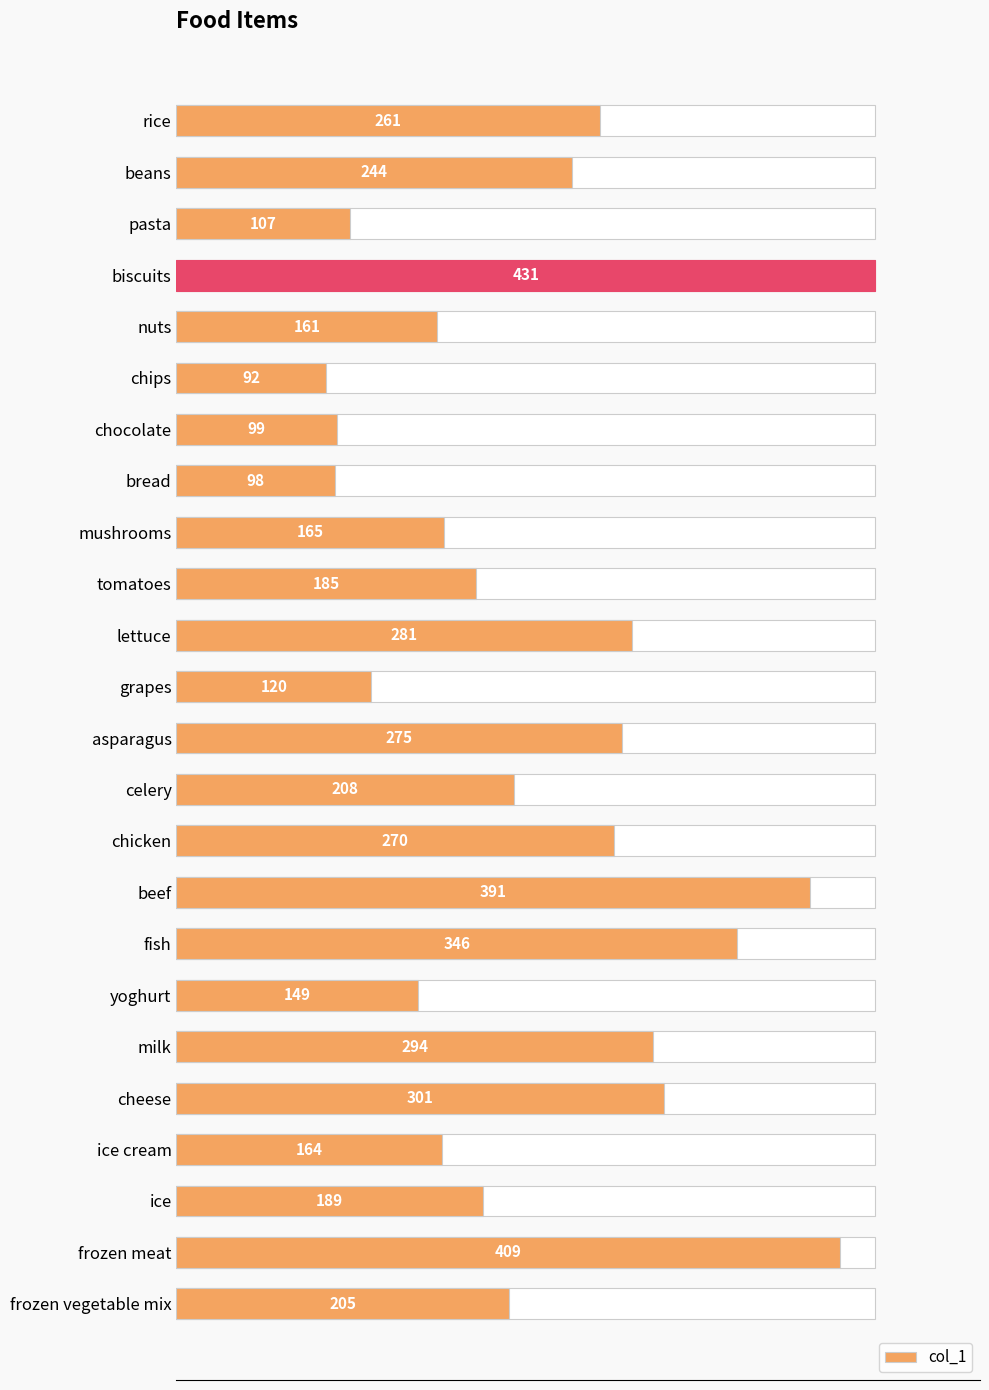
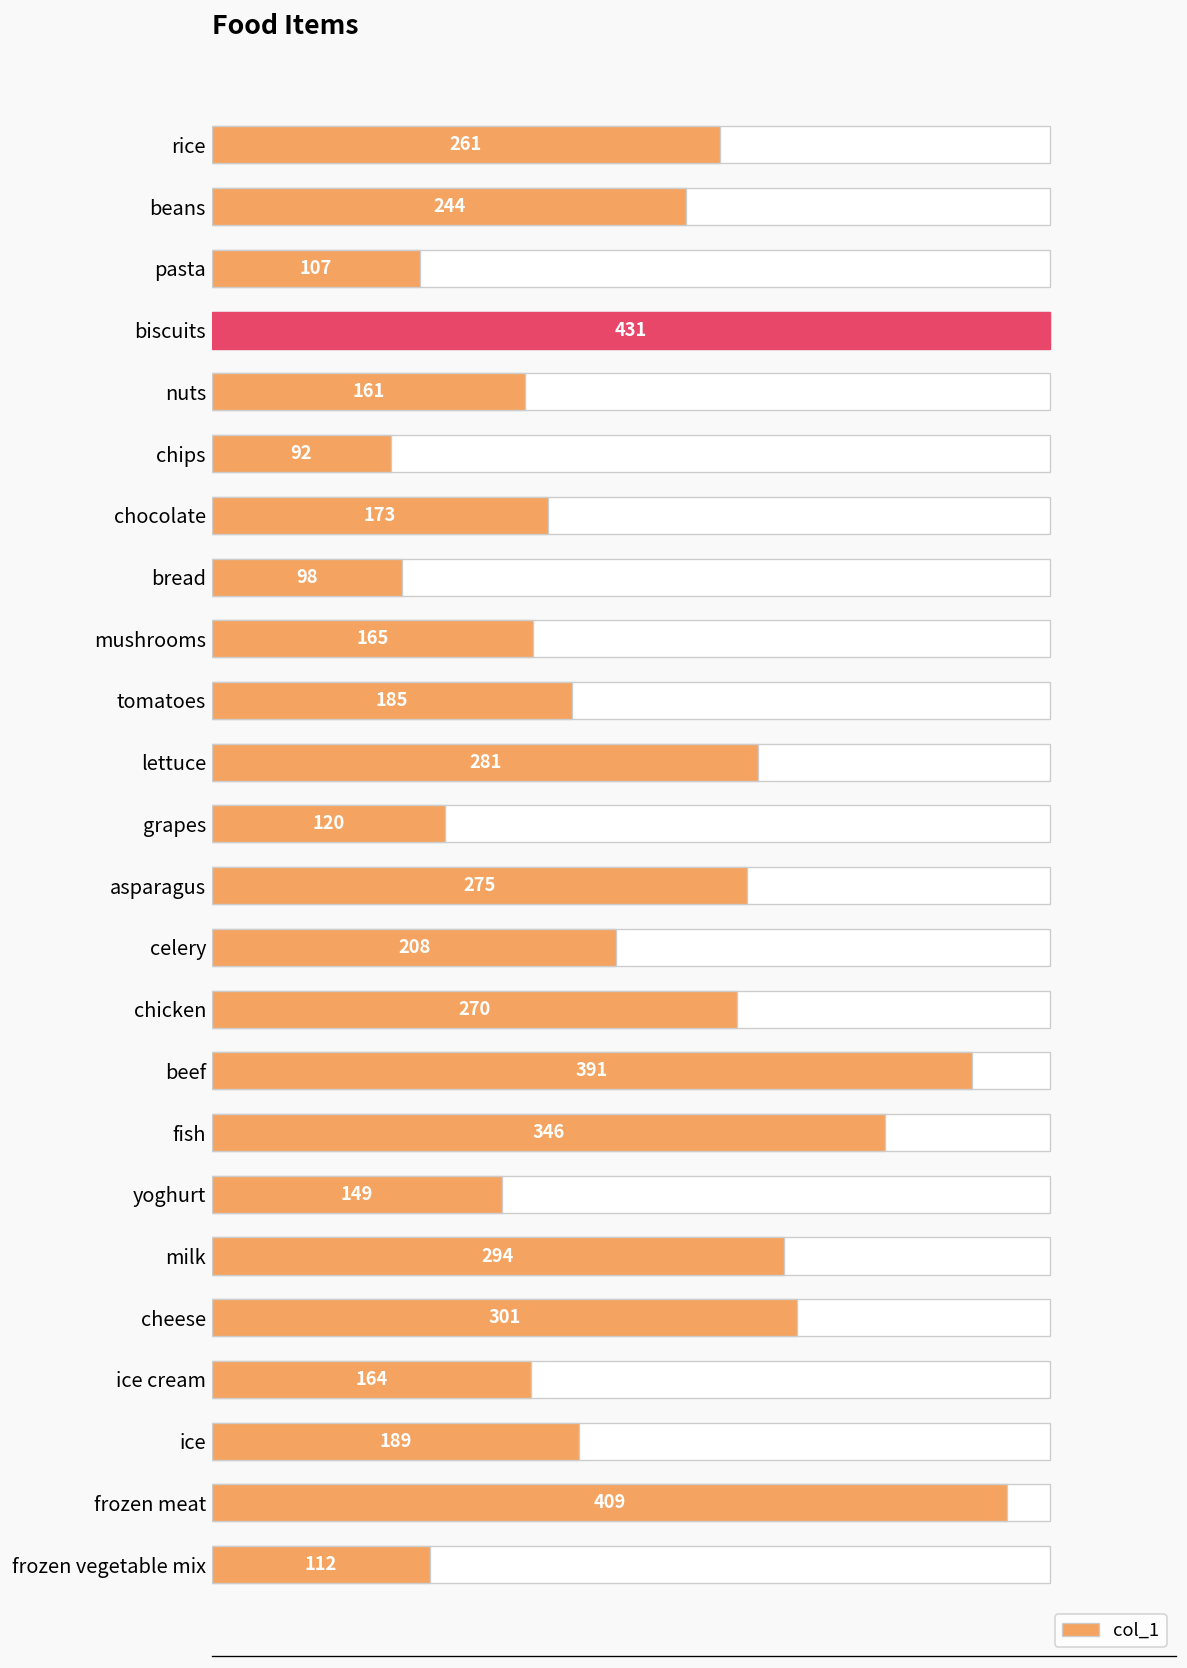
  {
    "col_1": {
      "biscuits": 431,
-     "chocolate": 99,
-     "frozen vegetable mix": 205
+     "chocolate": 173,
+     "frozen vegetable mix": 112
    }
  }
